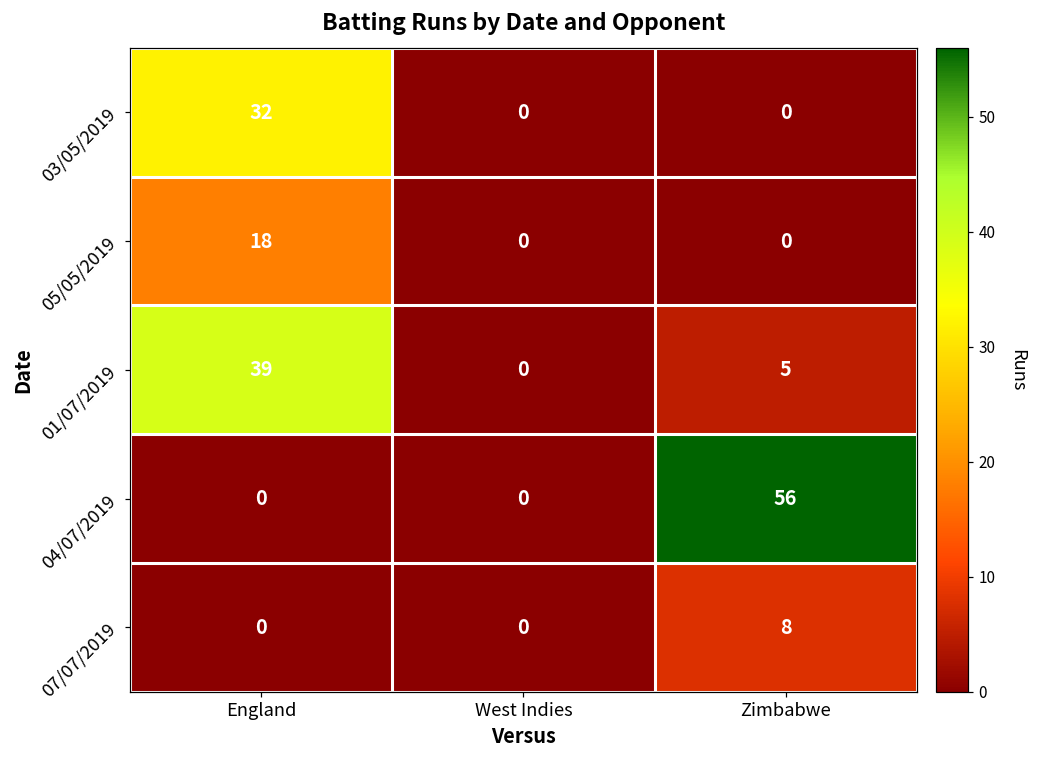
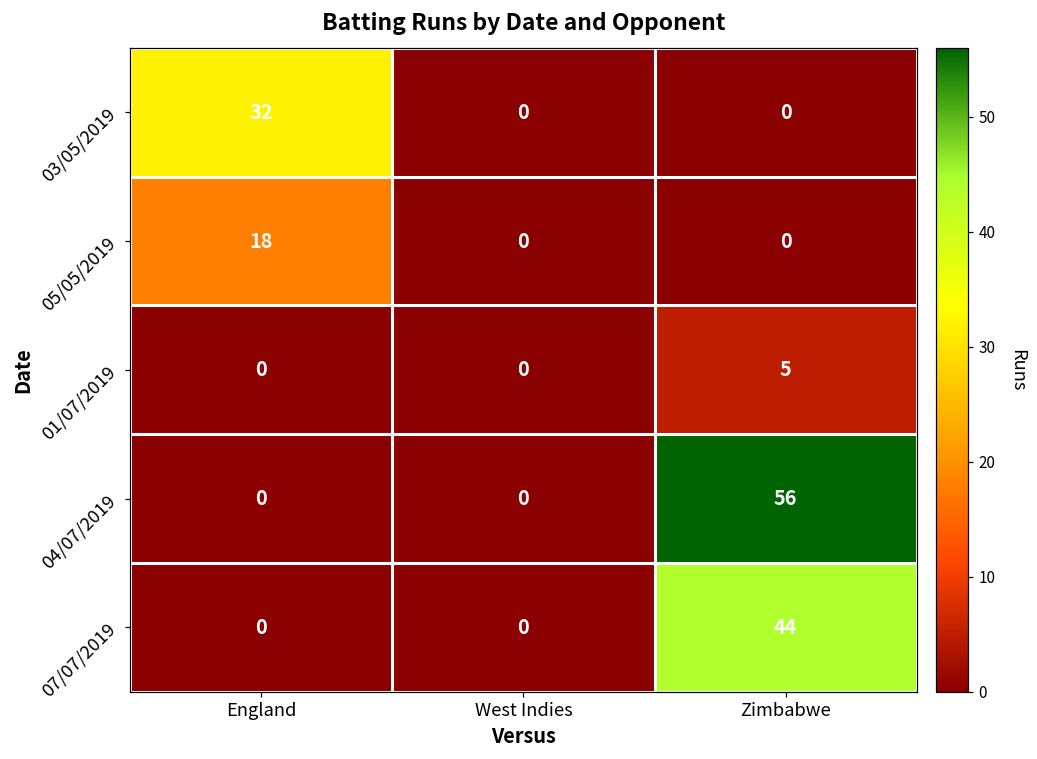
  {
    "03/05/2019": {
      "England": 32,
      "West Indies": 0,
      "Zimbabwe": 0
    },
    "05/05/2019": {
      "England": 18,
      "West Indies": 0,
      "Zimbabwe": 0
    },
    "01/07/2019": {
-     "England": 39,
+     "England": 0,
      "West Indies": 0,
      "Zimbabwe": 5
    },
    "04/07/2019": {
      "England": 0,
      "West Indies": 0,
      "Zimbabwe": 56
    },
    "07/07/2019": {
      "England": 0,
      "West Indies": 0,
-     "Zimbabwe": 8
+     "Zimbabwe": 44
    }
  }
